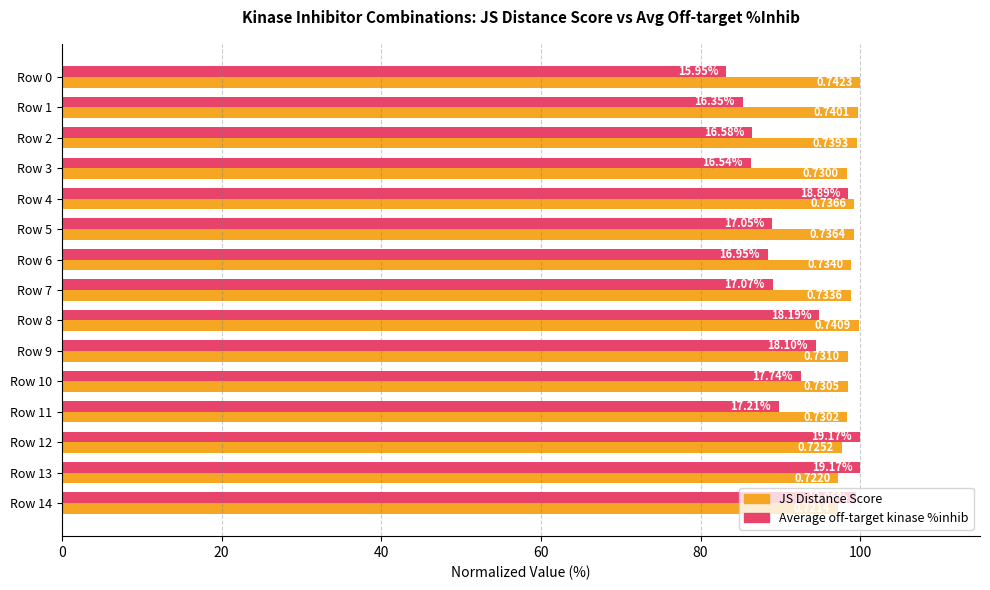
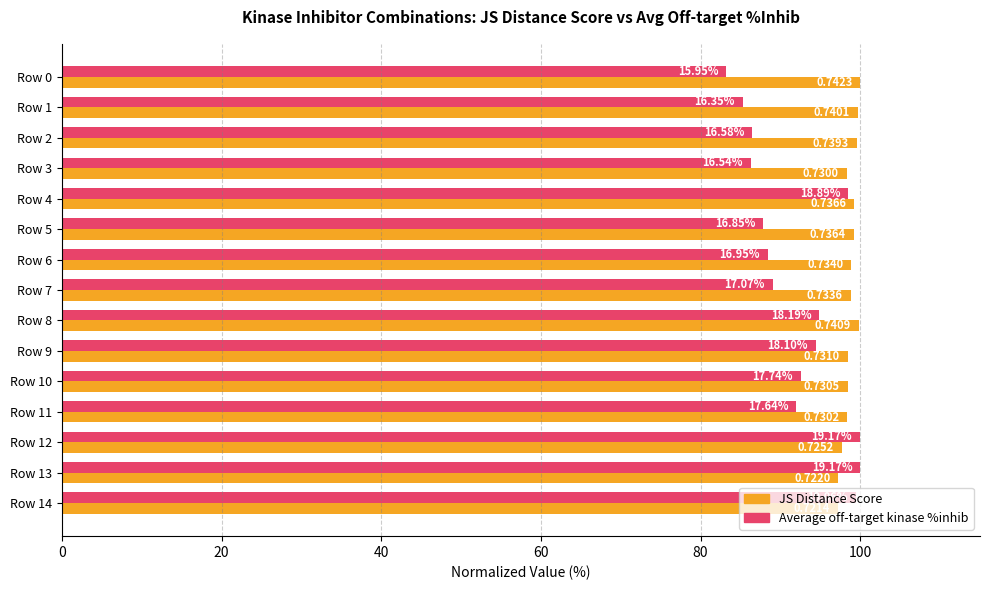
  {
    "Average off-target kinase %inhib": {
-     "Row 5": "17.05%",
-     "Row 11": "17.21%"
+     "Row 5": "16.85%",
+     "Row 11": "17.64%"
    }
  }
